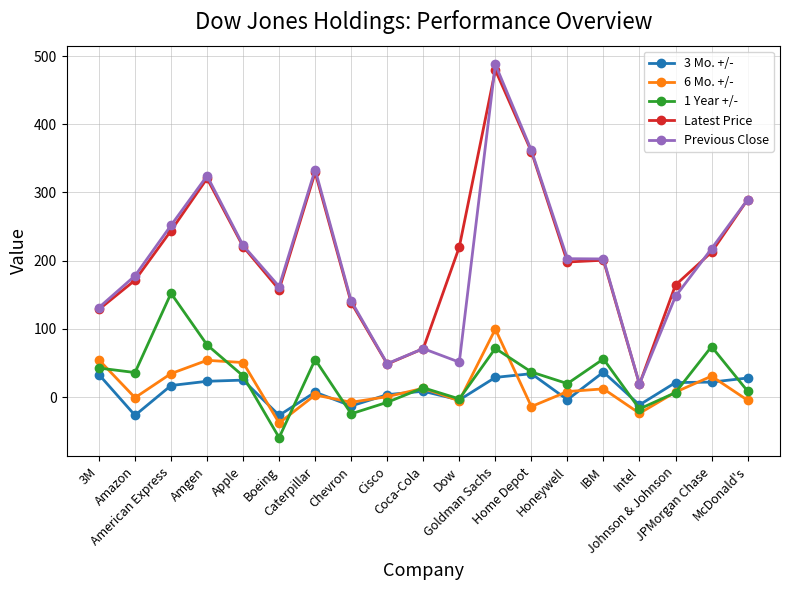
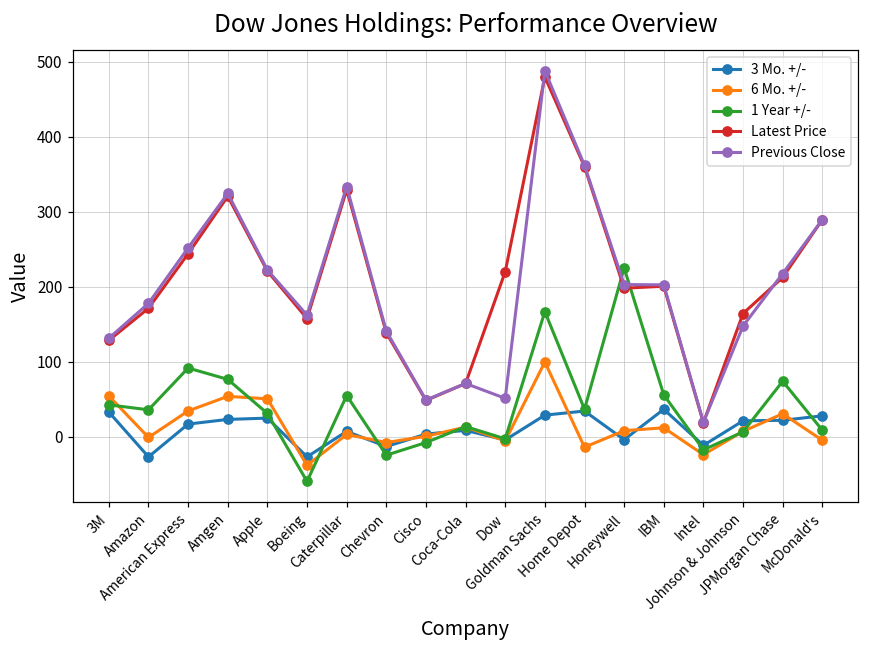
  {
    "3 Mo. +/-": {
      "3M": 30,
      "Amazon": -30,
      "American Express": 20,
      "Amgen": 20,
      "Apple": 20,
      "Boeing": -30,
      "Caterpillar": 10,
      "Chevron": -10,
      "Coca-Cola": 10,
      "Goldman Sachs": 30,
      "Honeywell": 0,
      "IBM": 40,
      "Intel": -10,
      "Johnson & Johnson": 20,
      "JPMorgan Chase": 20,
      "McDonald's": 30
    },
    "6 Mo. +/-": {
      "3M": 50,
      "Amazon": 0,
      "American Express": 30,
      "Amgen": 50,
      "Apple": 50,
      "Boeing": -40,
      "Caterpillar": 0,
      "Chevron": -10,
      "Goldman Sachs": 100,
      "Home Depot": -10,
      "Honeywell": 10,
      "IBM": 10,
      "Intel": -20,
      "JPMorgan Chase": 30,
      "McDonald's": 0
    },
    "1 Year +/-": {
      "3M": 40,
      "Amazon": 40,
-     "American Express": 150,
+     "American Express": 90,
      "Amgen": 80,
      "Apple": 30,
      "Boeing": -60,
      "Caterpillar": 60,
      "Chevron": -20,
      "Cisco": -10,
-     "Goldman Sachs": 70,
-     "Honeywell": 20,
+     "Goldman Sachs": 170,
+     "Honeywell": 230,
      "IBM": 60,
      "Intel": -20,
      "JPMorgan Chase": 70,
      "McDonald's": 10
    },
    "Latest Price": {
      "Amazon": 170,
      "American Express": 240,
      "Amgen": 320,
      "Boeing": 160,
      "Caterpillar": 330,
      "Dow": 220,
      "Goldman Sachs": 480,
      "Honeywell": 200,
      "Johnson & Johnson": 160,
      "JPMorgan Chase": 210
    },
    "Previous Close": {
      "Amazon": 180,
      "American Express": 250,
      "Amgen": 320,
      "Boeing": 160,
      "Caterpillar": 330,
      "Dow": 50,
      "Goldman Sachs": 490,
      "Honeywell": 200,
      "Johnson & Johnson": 150,
      "JPMorgan Chase": 220
    }
  }
